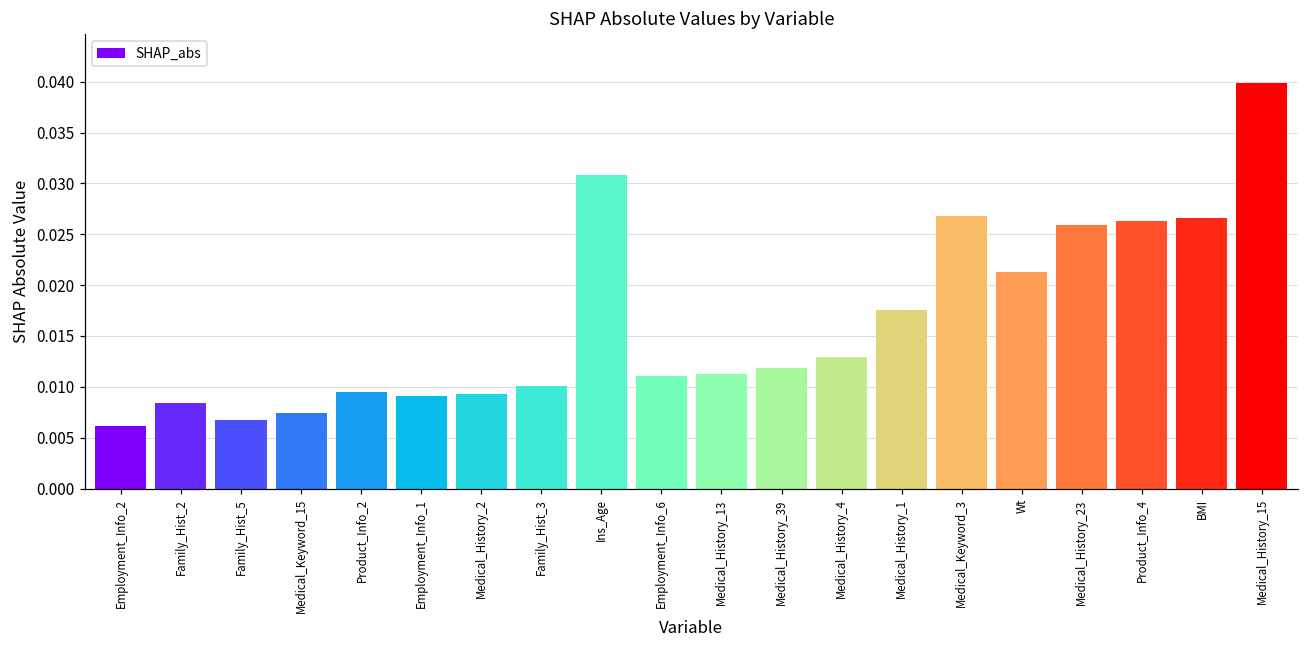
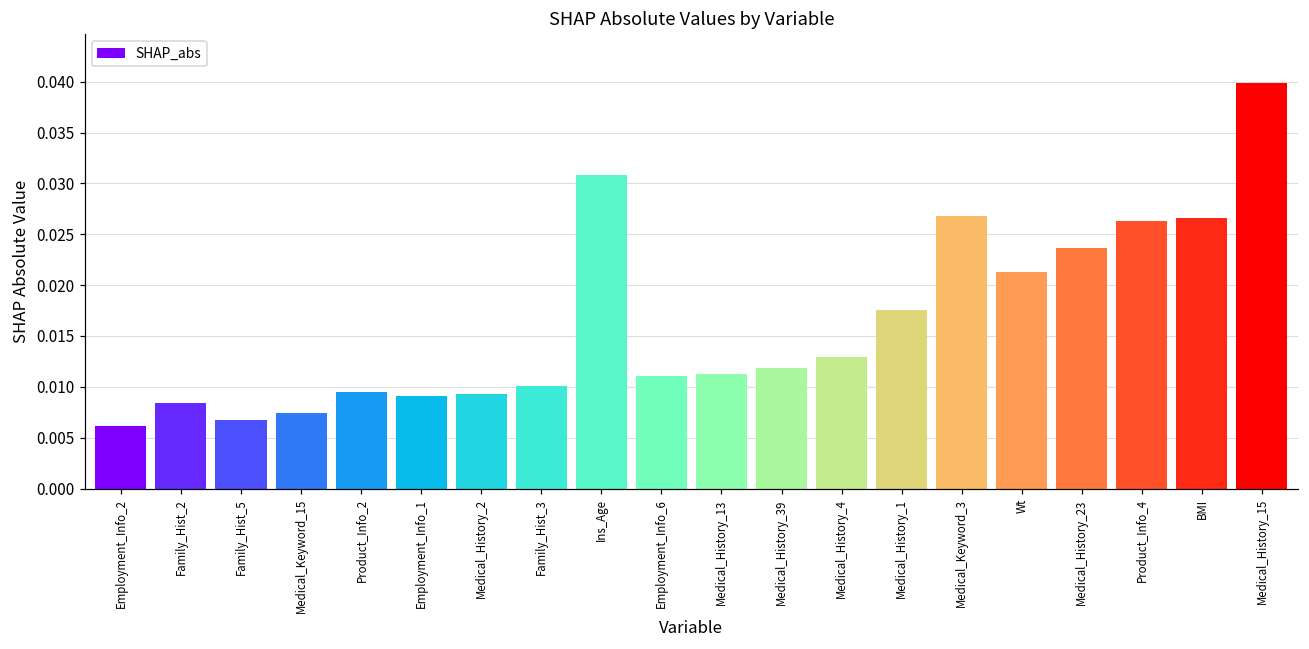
  {
    "Employment_Info_2": 0.006,
    "Family_Hist_2": 0.008,
    "Family_Hist_5": 0.007,
    "Medical_Keyword_15": 0.007,
    "Product_Info_2": 0.009,
    "Employment_Info_1": 0.009,
    "Medical_History_2": 0.009,
    "Family_Hist_3": 0.010,
    "Ins_Age": 0.031,
    "Employment_Info_6": 0.011,
    "Medical_History_13": 0.011,
    "Medical_History_39": 0.012,
    "Medical_History_4": 0.013,
    "Medical_History_1": 0.018,
    "Medical_Keyword_3": 0.027,
    "Wt": 0.021,
-   "Medical_History_23": 0.026,
+   "Medical_History_23": 0.024,
    "Product_Info_4": 0.026,
    "BMI": 0.027,
    "Medical_History_15": 0.040
  }
